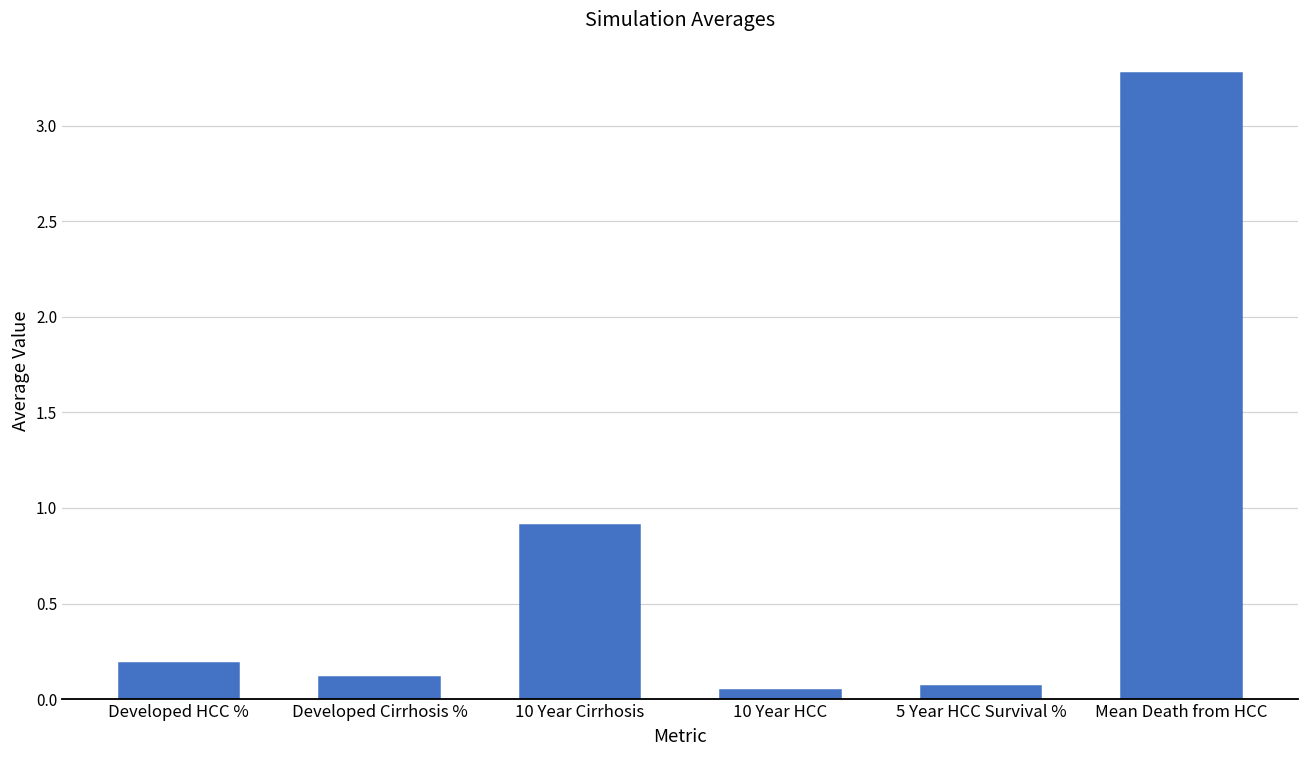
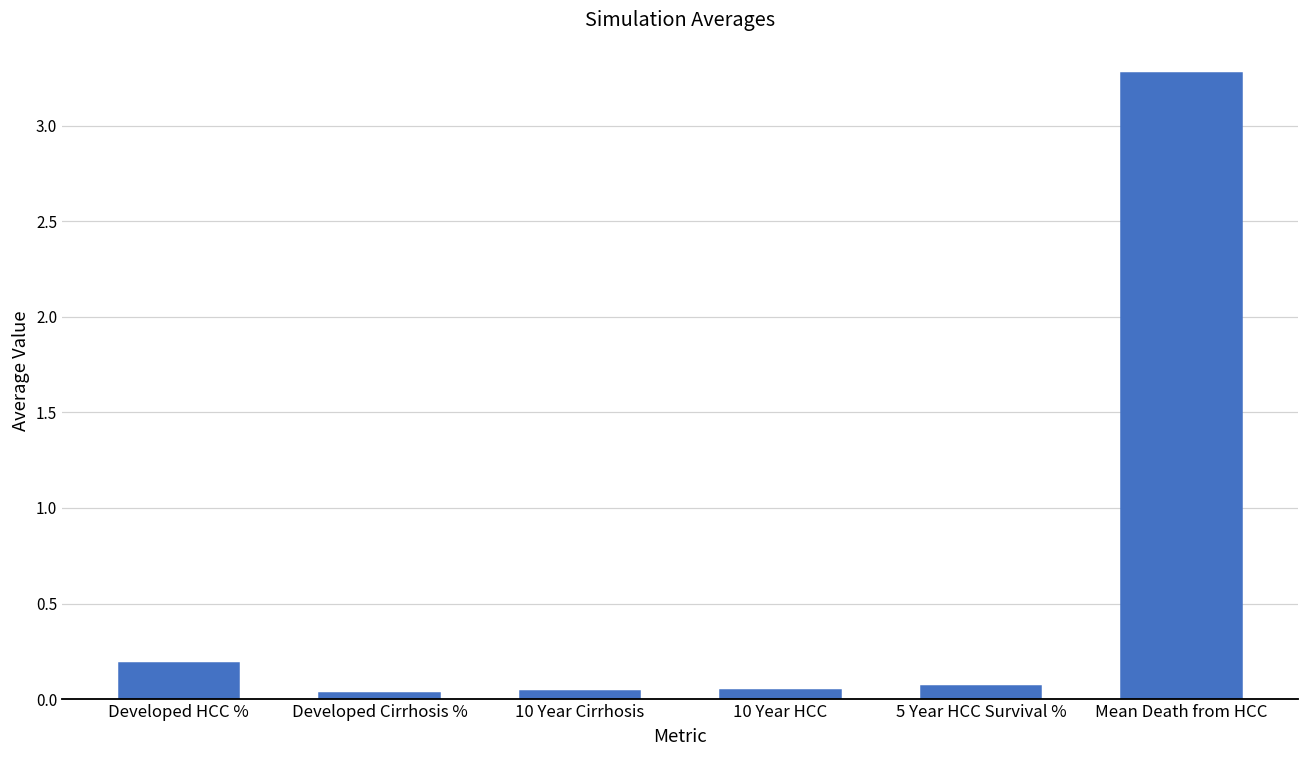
  {
    "Developed HCC %": 0.19,
-   "Developed Cirrhosis %": 0.12,
-   "10 Year Cirrhosis": 0.91,
+   "Developed Cirrhosis %": 0.03,
+   "10 Year Cirrhosis": 0.04,
    "10 Year HCC": 0.05,
    "5 Year HCC Survival %": 0.07,
    "Mean Death from HCC": 3.28
  }
